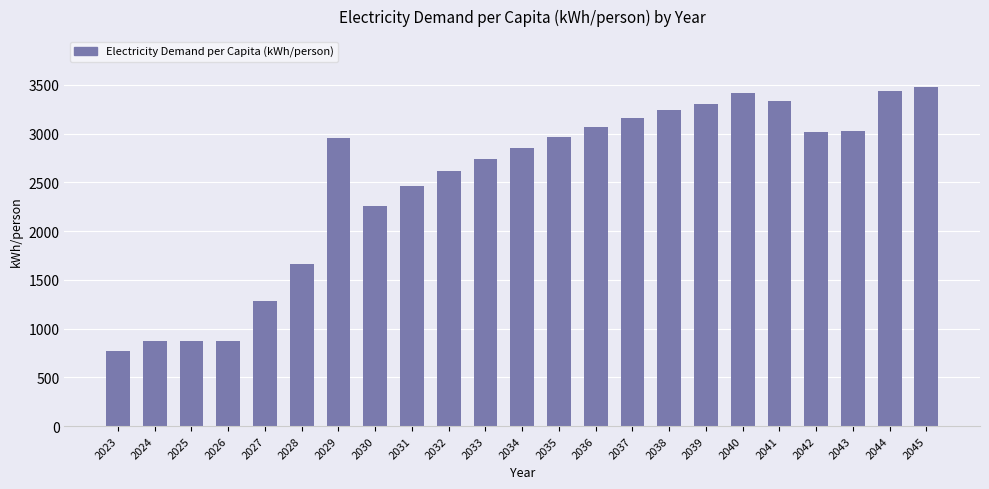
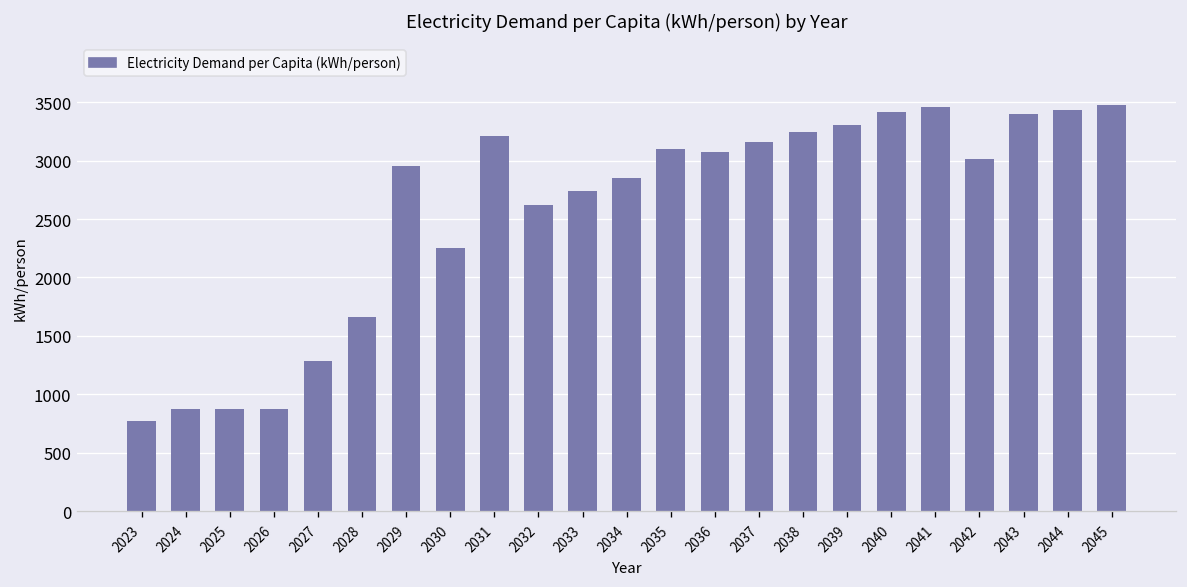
  {
    "2023": 800,
    "2024": 900,
    "2025": 900,
    "2026": 900,
    "2027": 1300,
    "2028": 1700,
    "2029": 3000,
    "2030": 2300,
-   "2031": 2500,
+   "2031": 3200,
    "2032": 2600,
    "2033": 2700,
    "2034": 2900,
-   "2035": 3000,
+   "2035": 3100,
    "2036": 3100,
    "2037": 3200,
    "2038": 3200,
    "2039": 3300,
    "2040": 3400,
-   "2041": 3300,
+   "2041": 3500,
    "2042": 3000,
-   "2043": 3000,
+   "2043": 3400,
    "2044": 3400,
    "2045": 3500
  }
